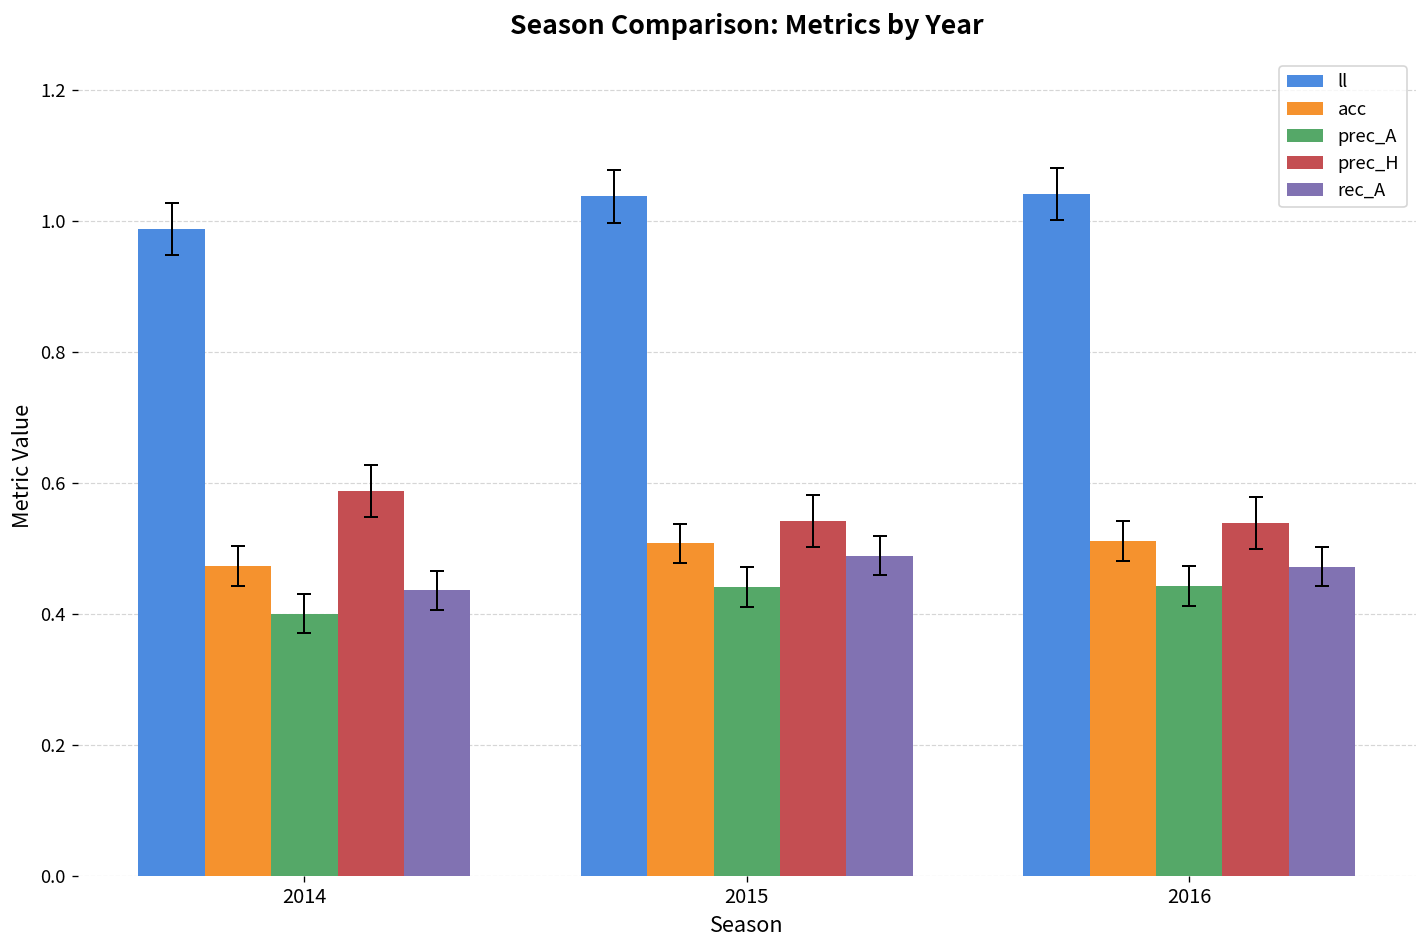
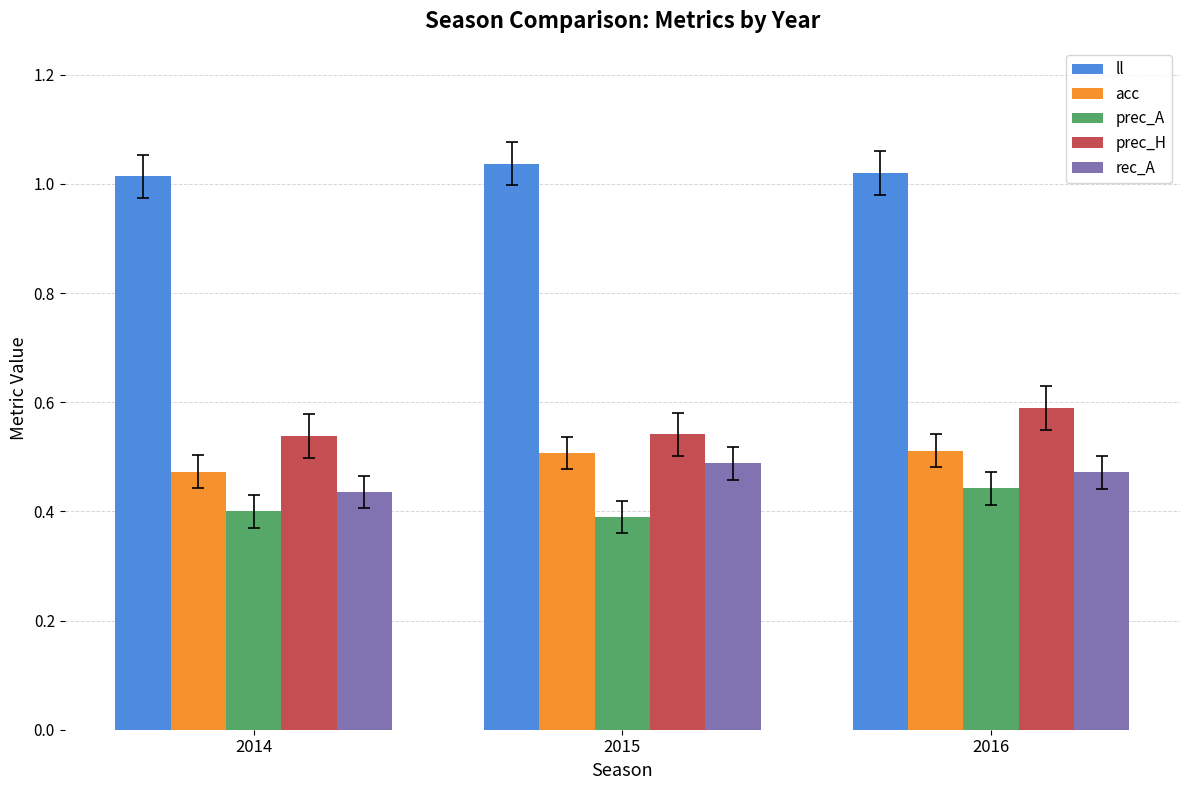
  {
    "ll": {
-     "2014": 0.99,
+     "2014": 1.01,
      "2015": 1.04,
-     "2016": 1.04
+     "2016": 1.02
    },
    "acc": {
      "2014": 0.47,
      "2015": 0.51,
      "2016": 0.51
    },
    "prec_A": {
      "2014": 0.40,
-     "2015": 0.44,
+     "2015": 0.39,
      "2016": 0.44
    },
    "prec_H": {
-     "2014": 0.59,
+     "2014": 0.54,
      "2015": 0.54,
-     "2016": 0.54
+     "2016": 0.59
    },
    "rec_A": {
      "2014": 0.44,
      "2015": 0.49,
      "2016": 0.47
    }
  }
